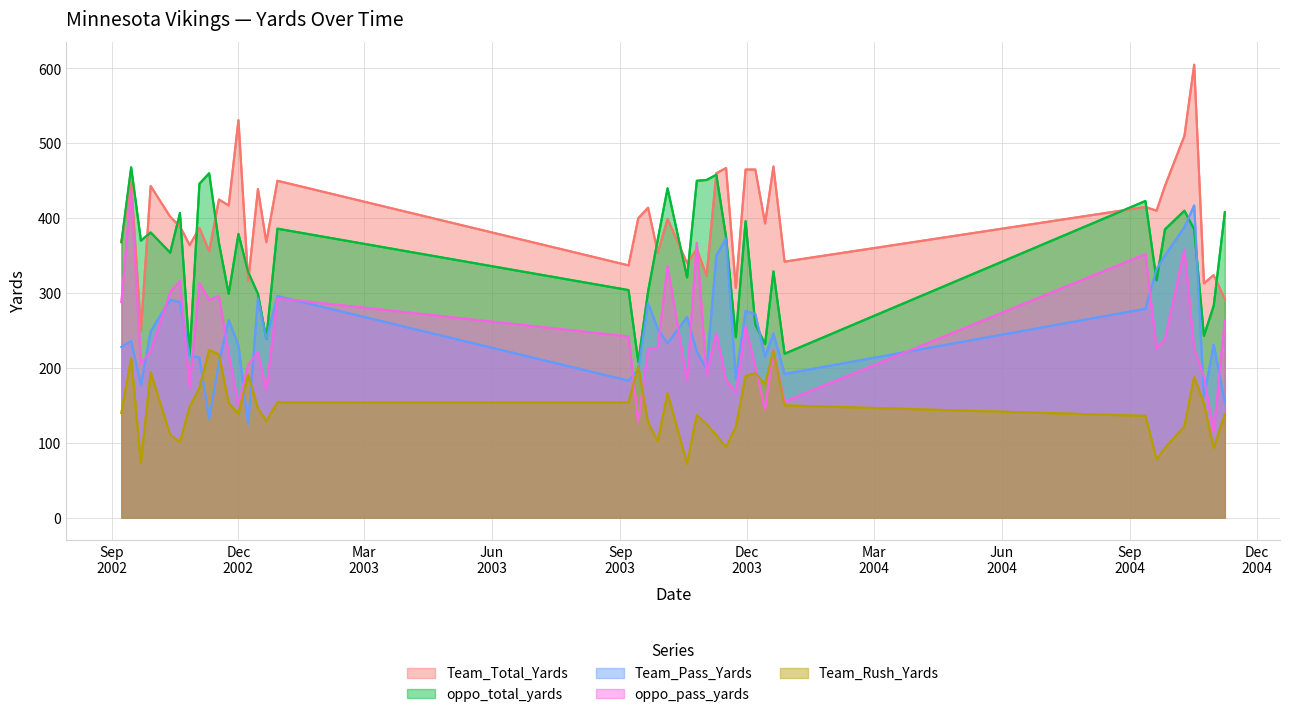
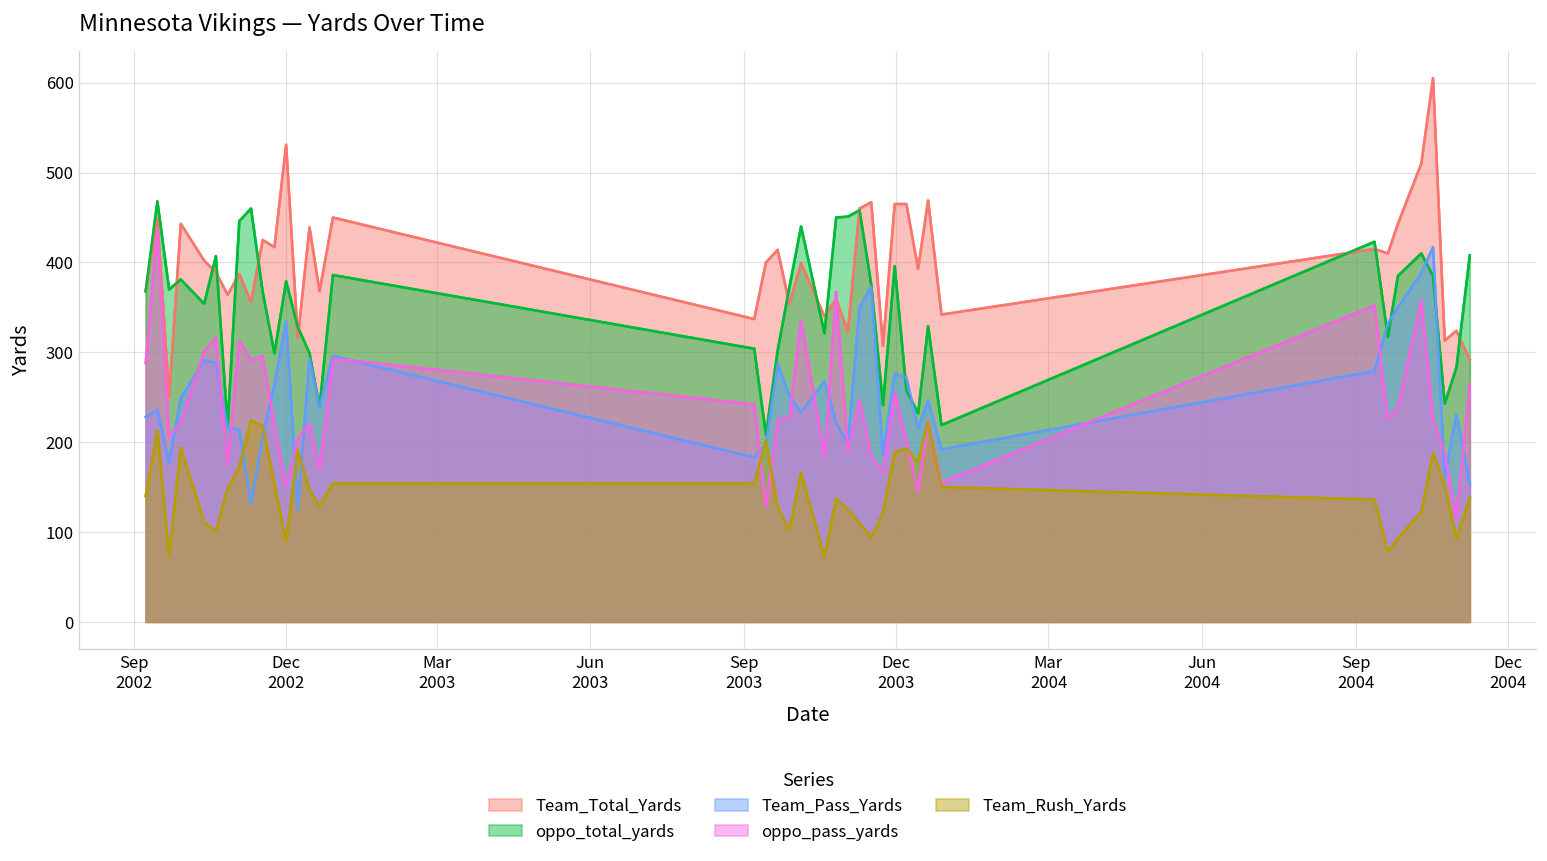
  {
    "Team_Total_Yards": {
      "Dec 2002": 530
    },
    "oppo_total_yards": {
      "Dec 2002": 380
    },
    "Team_Pass_Yards": {
-     "Dec 2002": 230
+     "Dec 2002": 330
    },
    "oppo_pass_yards": {
      "Dec 2002": 150
    },
    "Team_Rush_Yards": {
-     "Dec 2002": 140
+     "Dec 2002": 90
    }
  }
